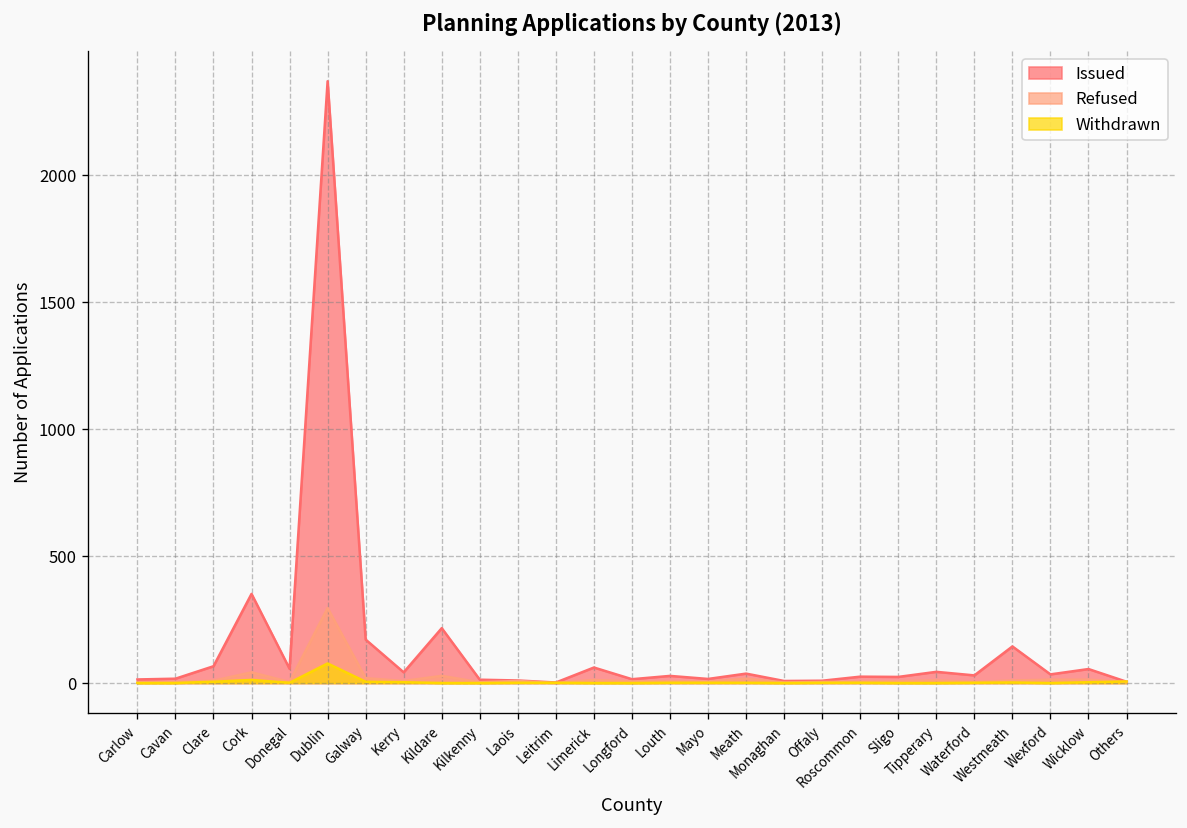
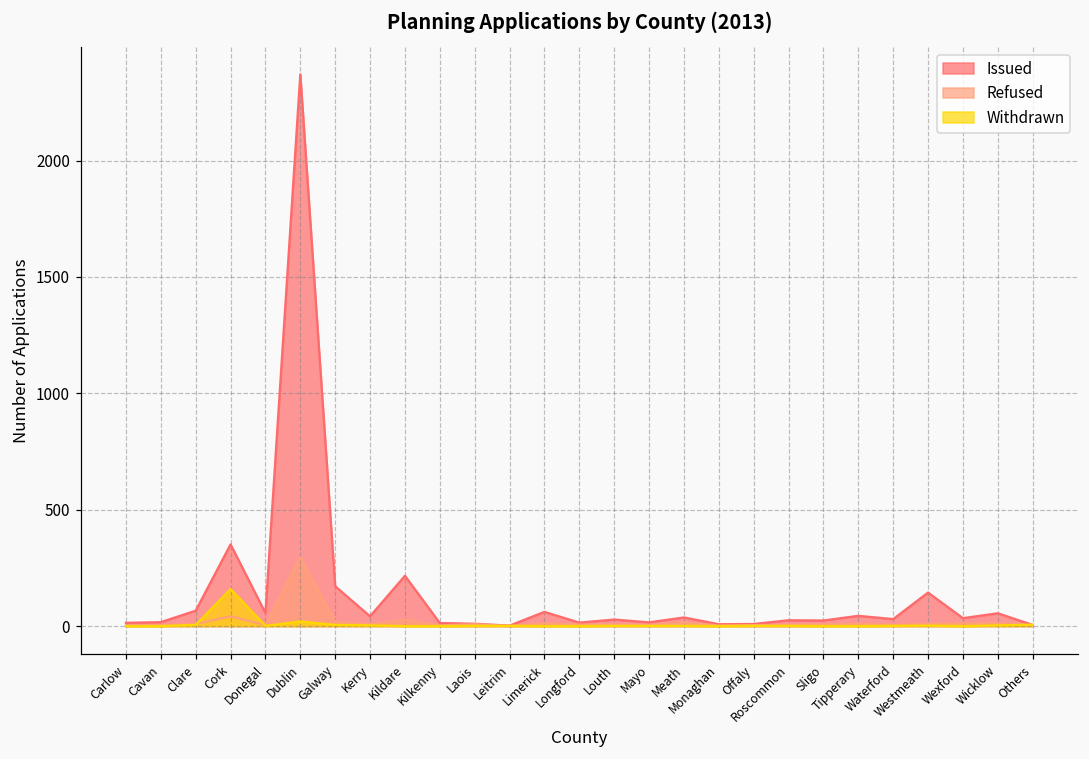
  {
    "Withdrawn": {
-     "Cork": 10,
-     "Dublin": 80,
+     "Cork": 160,
+     "Dublin": 20,
      "Galway": 10,
      "Kildare": 0,
      "Limerick": 0,
      "Meath": 0,
      "Wexford": 0
    }
  }
